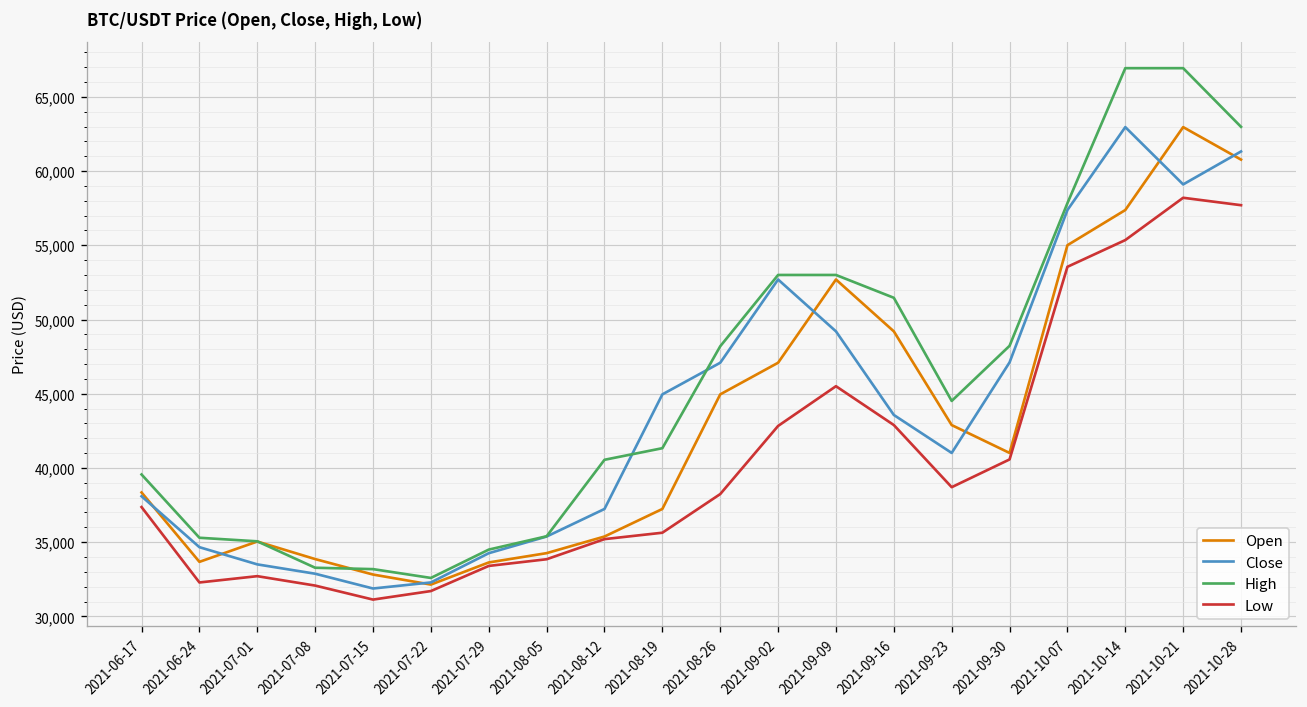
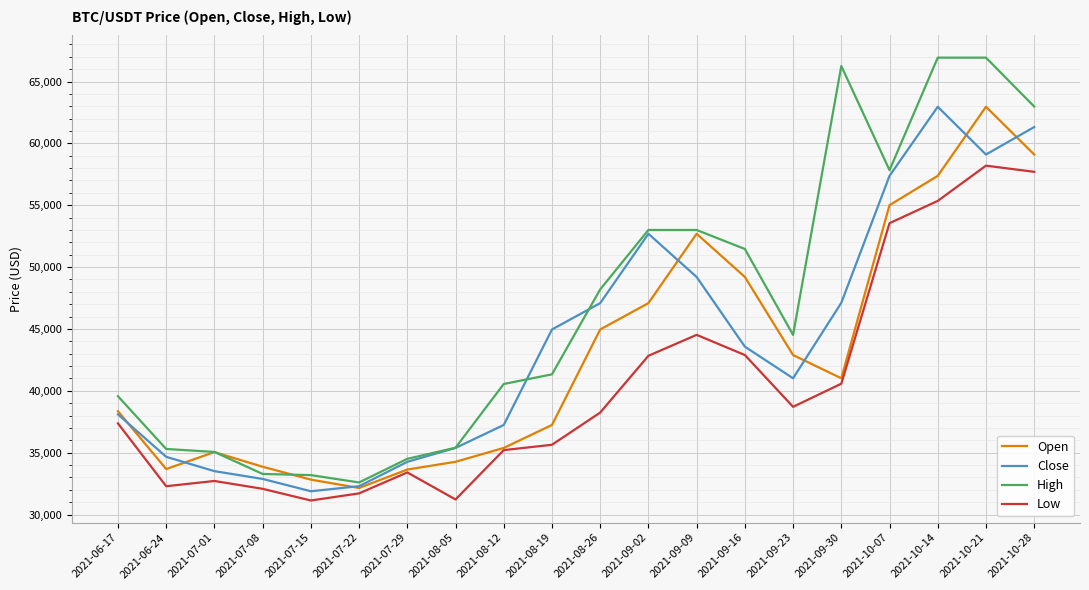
  {
    "Open": {
      "2021-06-17": "38,300",
      "2021-06-24": "33,700",
      "2021-07-08": "33,900",
      "2021-07-15": "32,800",
      "2021-07-29": "33,600",
      "2021-08-05": "34,300",
      "2021-08-19": "37,200",
      "2021-08-26": "45,000",
      "2021-09-02": "47,100",
      "2021-09-09": "52,700",
      "2021-09-16": "49,200",
      "2021-09-23": "42,900",
      "2021-09-30": "41,000",
      "2021-10-07": "55,000",
      "2021-10-14": "57,400",
      "2021-10-21": "63,000",
-     "2021-10-28": "60,800"
+     "2021-10-28": "59,100"
    },
    "Close": {
      "2021-06-17": "38,100",
      "2021-06-24": "34,700",
      "2021-07-01": "33,500",
      "2021-07-08": "32,900",
      "2021-07-15": "31,900",
      "2021-07-29": "34,300",
      "2021-08-12": "37,200",
      "2021-08-19": "45,000",
      "2021-08-26": "47,100",
      "2021-09-02": "52,700",
      "2021-09-09": "49,200",
      "2021-09-16": "43,600",
      "2021-09-23": "41,000",
      "2021-09-30": "47,100",
      "2021-10-07": "57,400",
      "2021-10-14": "63,000",
      "2021-10-21": "59,100",
      "2021-10-28": "61,300"
    },
    "High": {
      "2021-06-17": "39,600",
      "2021-06-24": "35,300",
      "2021-07-08": "33,300",
      "2021-07-15": "33,200",
      "2021-07-22": "32,600",
      "2021-07-29": "34,500",
      "2021-08-12": "40,600",
      "2021-08-19": "41,300",
      "2021-08-26": "48,200",
      "2021-09-02": "53,000",
      "2021-09-09": "53,000",
      "2021-09-16": "51,500",
      "2021-09-23": "44,500",
-     "2021-09-30": "48,200",
+     "2021-09-30": "66,300",
      "2021-10-07": "57,800",
      "2021-10-14": "66,900",
      "2021-10-21": "66,900",
      "2021-10-28": "63,000"
    },
    "Low": {
      "2021-06-17": "37,400",
      "2021-06-24": "32,300",
      "2021-07-01": "32,700",
      "2021-07-08": "32,100",
      "2021-07-15": "31,100",
      "2021-07-22": "31,700",
      "2021-07-29": "33,400",
-     "2021-08-05": "33,900",
+     "2021-08-05": "31,200",
      "2021-08-19": "35,600",
      "2021-08-26": "38,200",
      "2021-09-02": "42,800",
-     "2021-09-09": "45,500",
+     "2021-09-09": "44,500",
      "2021-09-16": "42,900",
      "2021-09-23": "38,700",
      "2021-09-30": "40,600",
      "2021-10-07": "53,500",
      "2021-10-14": "55,400",
      "2021-10-21": "58,200",
      "2021-10-28": "57,700"
    }
  }
